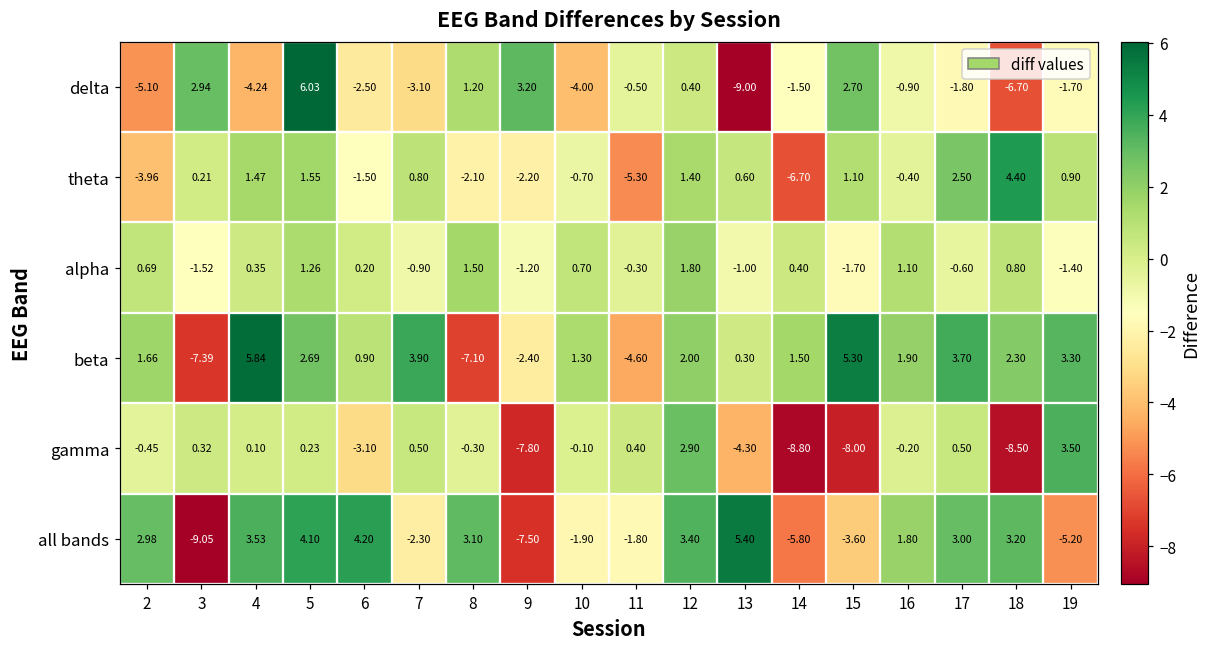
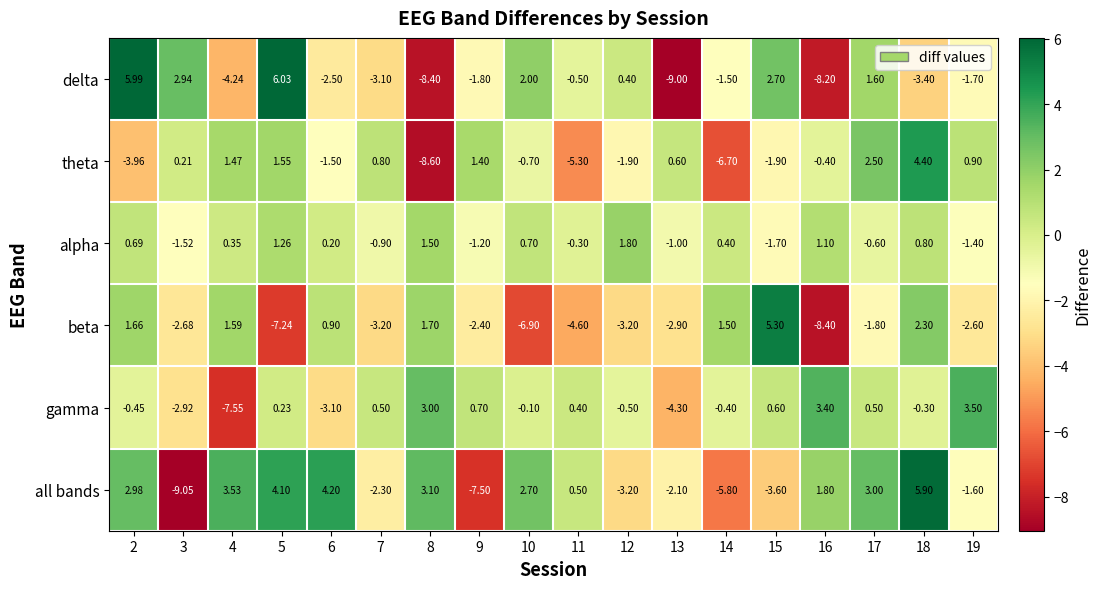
  {
    "delta": {
-     "2": -5.10,
+     "2": 5.99,
      "3": 2.94,
      "4": -4.24,
      "5": 6.03,
      "6": -2.50,
      "7": -3.10,
-     "8": 1.20,
-     "9": 3.20,
-     "10": -4.00,
+     "8": -8.40,
+     "9": -1.80,
+     "10": 2.00,
      "11": -0.50,
      "12": 0.40,
      "13": -9.00,
      "14": -1.50,
      "15": 2.70,
-     "16": -0.90,
-     "17": -1.80,
-     "18": -6.70,
+     "16": -8.20,
+     "17": 1.60,
+     "18": -3.40,
      "19": -1.70
    },
    "theta": {
      "2": -3.96,
      "3": 0.21,
      "4": 1.47,
      "5": 1.55,
      "6": -1.50,
      "7": 0.80,
-     "8": -2.10,
-     "9": -2.20,
+     "8": -8.60,
+     "9": 1.40,
      "10": -0.70,
      "11": -5.30,
-     "12": 1.40,
+     "12": -1.90,
      "13": 0.60,
      "14": -6.70,
-     "15": 1.10,
+     "15": -1.90,
      "16": -0.40,
      "17": 2.50,
      "18": 4.40,
      "19": 0.90
    },
    "alpha": {
      "2": 0.69,
      "3": -1.52,
      "4": 0.35,
      "5": 1.26,
      "6": 0.20,
      "7": -0.90,
      "8": 1.50,
      "9": -1.20,
      "10": 0.70,
      "11": -0.30,
      "12": 1.80,
      "13": -1.00,
      "14": 0.40,
      "15": -1.70,
      "16": 1.10,
      "17": -0.60,
      "18": 0.80,
      "19": -1.40
    },
    "beta": {
      "2": 1.66,
-     "3": -7.39,
-     "4": 5.84,
-     "5": 2.69,
+     "3": -2.68,
+     "4": 1.59,
+     "5": -7.24,
      "6": 0.90,
-     "7": 3.90,
-     "8": -7.10,
+     "7": -3.20,
+     "8": 1.70,
      "9": -2.40,
-     "10": 1.30,
+     "10": -6.90,
      "11": -4.60,
-     "12": 2.00,
-     "13": 0.30,
+     "12": -3.20,
+     "13": -2.90,
      "14": 1.50,
      "15": 5.30,
-     "16": 1.90,
-     "17": 3.70,
+     "16": -8.40,
+     "17": -1.80,
      "18": 2.30,
-     "19": 3.30
+     "19": -2.60
    },
    "gamma": {
      "2": -0.45,
-     "3": 0.32,
-     "4": 0.10,
+     "3": -2.92,
+     "4": -7.55,
      "5": 0.23,
      "6": -3.10,
      "7": 0.50,
-     "8": -0.30,
-     "9": -7.80,
+     "8": 3.00,
+     "9": 0.70,
      "10": -0.10,
      "11": 0.40,
-     "12": 2.90,
+     "12": -0.50,
      "13": -4.30,
-     "14": -8.80,
-     "15": -8.00,
-     "16": -0.20,
+     "14": -0.40,
+     "15": 0.60,
+     "16": 3.40,
      "17": 0.50,
-     "18": -8.50,
+     "18": -0.30,
      "19": 3.50
    },
    "all bands": {
      "2": 2.98,
      "3": -9.05,
      "4": 3.53,
      "5": 4.10,
      "6": 4.20,
      "7": -2.30,
      "8": 3.10,
      "9": -7.50,
-     "10": -1.90,
-     "11": -1.80,
-     "12": 3.40,
-     "13": 5.40,
+     "10": 2.70,
+     "11": 0.50,
+     "12": -3.20,
+     "13": -2.10,
      "14": -5.80,
      "15": -3.60,
      "16": 1.80,
      "17": 3.00,
-     "18": 3.20,
-     "19": -5.20
+     "18": 5.90,
+     "19": -1.60
    }
  }
